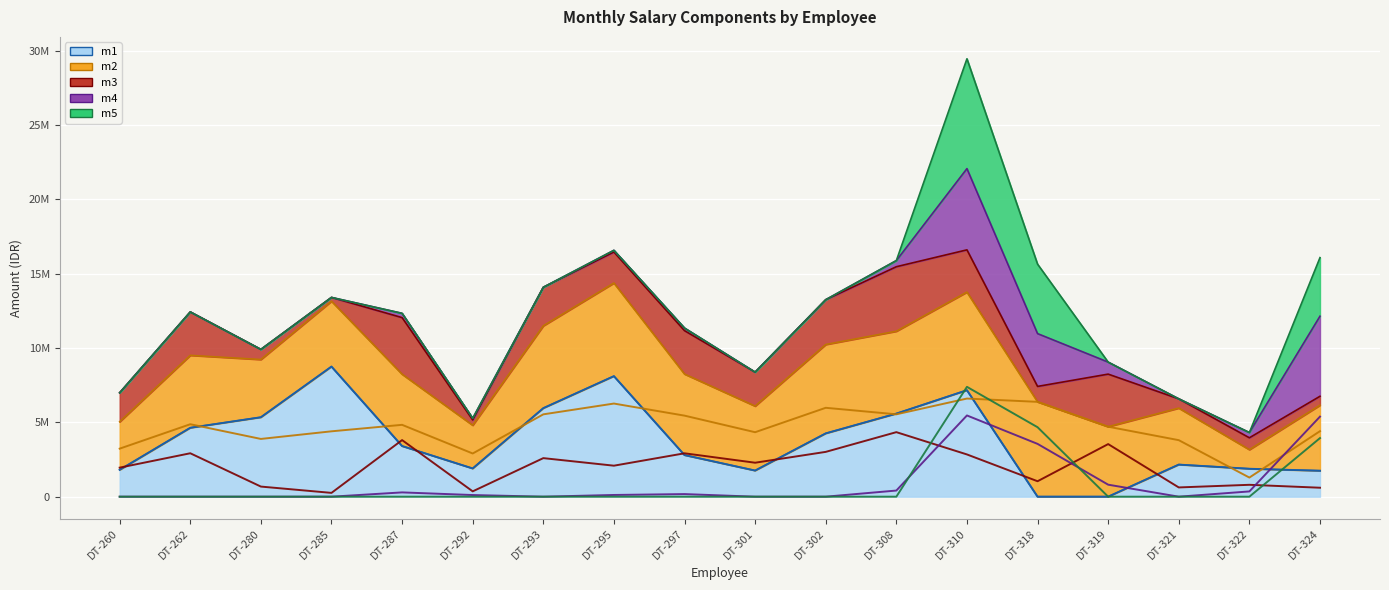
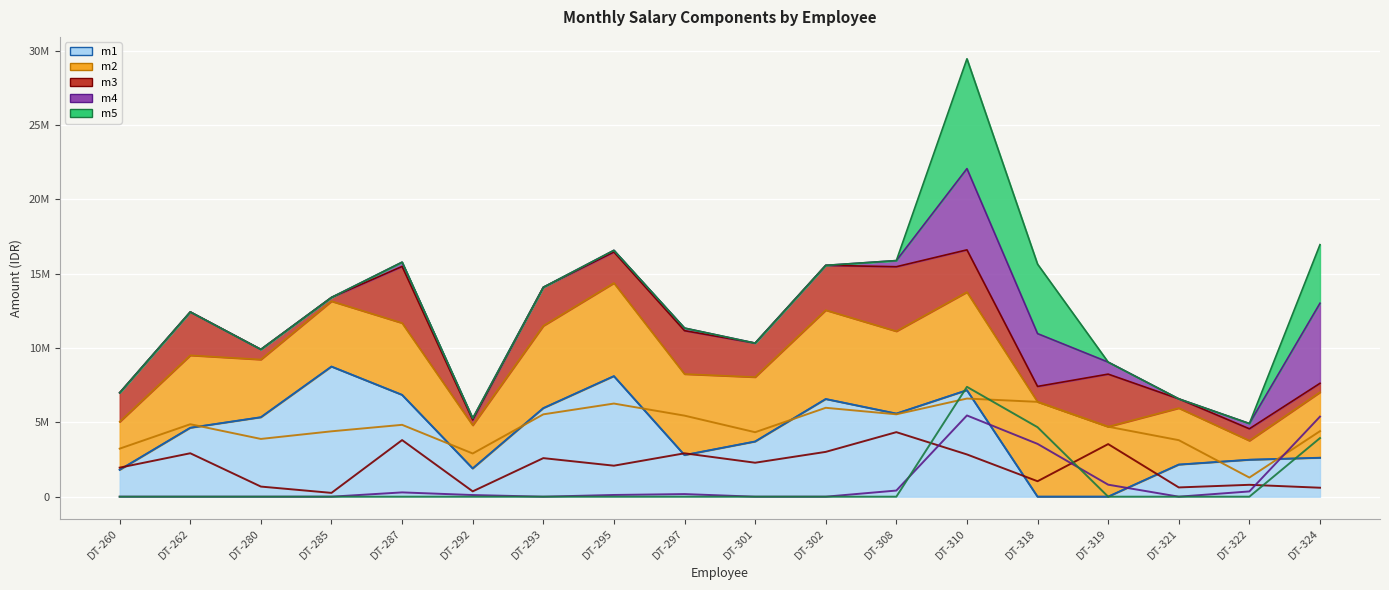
  {
    "m1": {
      "DT-262": 4600000,
      "DT-280": 5300000,
      "DT-285": 8700000,
-     "DT-287": 3400000,
+     "DT-287": 6800000,
      "DT-292": 1900000,
      "DT-293": 6000000,
      "DT-295": 8100000,
-     "DT-301": 1800000,
-     "DT-302": 4300000,
+     "DT-301": 3700000,
+     "DT-302": 6600000,
      "DT-310": 7200000,
      "DT-318": 0,
      "DT-321": 2200000,
-     "DT-322": 1900000,
-     "DT-324": 1700000
+     "DT-322": 2500000,
+     "DT-324": 2600000
    },
    "m2": {
      "DT-260": 3200000,
      "DT-262": 4900000,
      "DT-280": 3900000,
      "DT-285": 4400000,
      "DT-287": 4800000,
      "DT-292": 2900000,
      "DT-293": 5500000,
      "DT-295": 6300000,
      "DT-297": 5500000,
      "DT-301": 4300000,
      "DT-302": 6000000,
      "DT-308": 5500000,
      "DT-310": 6600000,
      "DT-321": 3800000,
      "DT-322": 1300000,
      "DT-324": 4400000
    },
    "m3": {
      "DT-287": 3800000,
      "DT-297": 2900000,
      "DT-308": 4300000,
      "DT-310": 2800000,
      "DT-318": 1000000,
      "DT-319": 3500000,
      "DT-322": 800000,
      "DT-324": 600000
    },
    "m4": {
      "DT-310": 5500000,
      "DT-318": 3600000,
      "DT-324": 5400000
    },
    "m5": {
      "DT-310": 7400000,
      "DT-318": 4700000,
      "DT-324": 3900000
    }
  }
